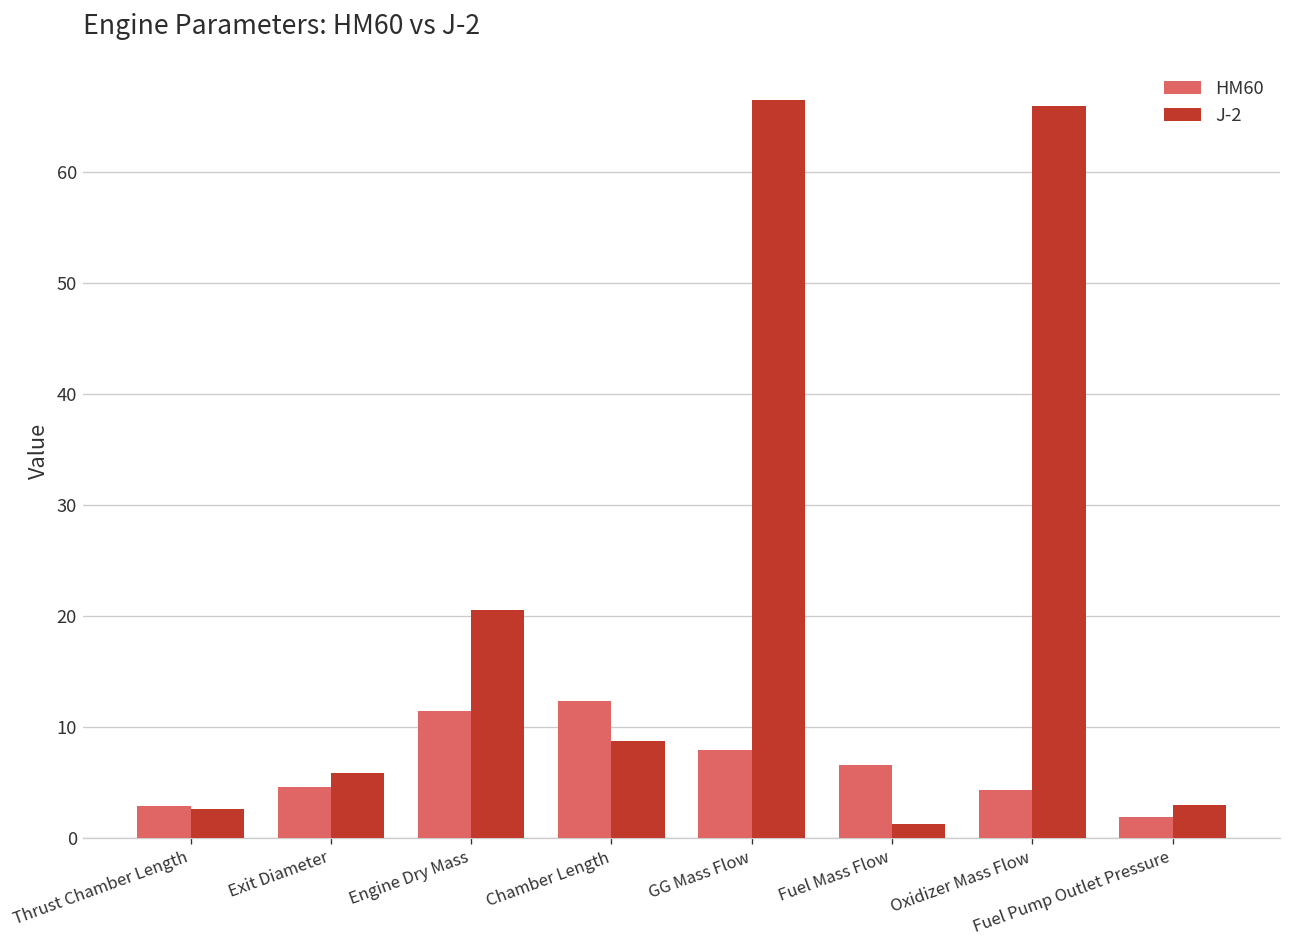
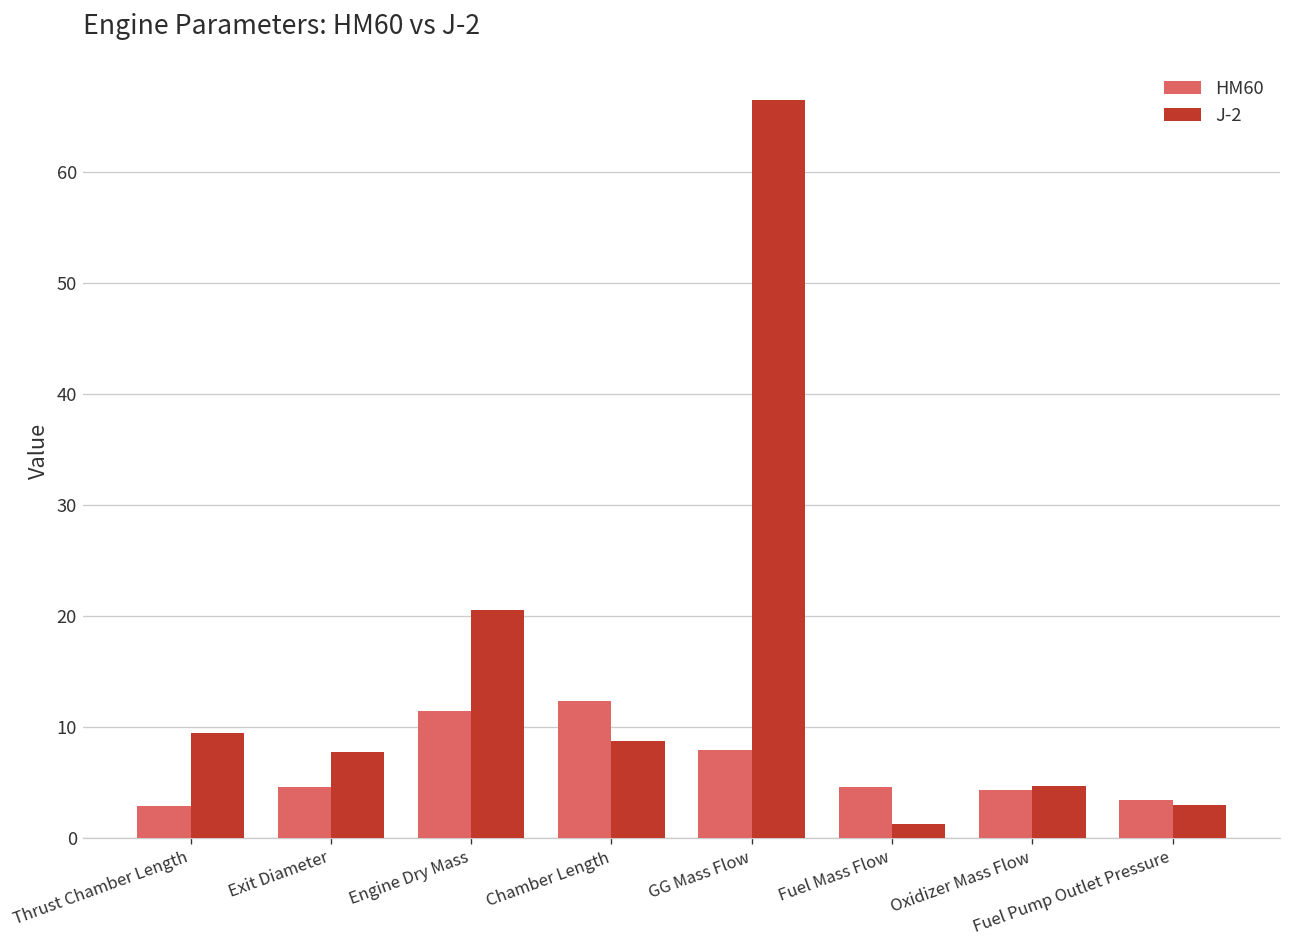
  {
    "HM60": {
      "Thrust Chamber Length": 3,
      "Exit Diameter": 5,
      "Engine Dry Mass": 11,
      "Chamber Length": 12,
      "GG Mass Flow": 8,
-     "Fuel Mass Flow": 7,
+     "Fuel Mass Flow": 5,
      "Oxidizer Mass Flow": 4,
-     "Fuel Pump Outlet Pressure": 2
+     "Fuel Pump Outlet Pressure": 3
    },
    "J-2": {
-     "Thrust Chamber Length": 3,
-     "Exit Diameter": 6,
+     "Thrust Chamber Length": 9,
+     "Exit Diameter": 8,
      "Engine Dry Mass": 20,
      "Chamber Length": 9,
      "GG Mass Flow": 66,
      "Fuel Mass Flow": 1,
-     "Oxidizer Mass Flow": 66,
+     "Oxidizer Mass Flow": 5,
      "Fuel Pump Outlet Pressure": 3
    }
  }
